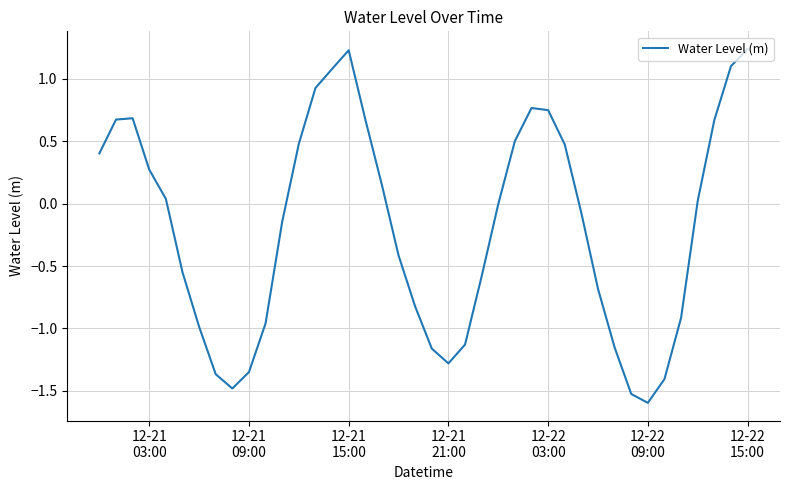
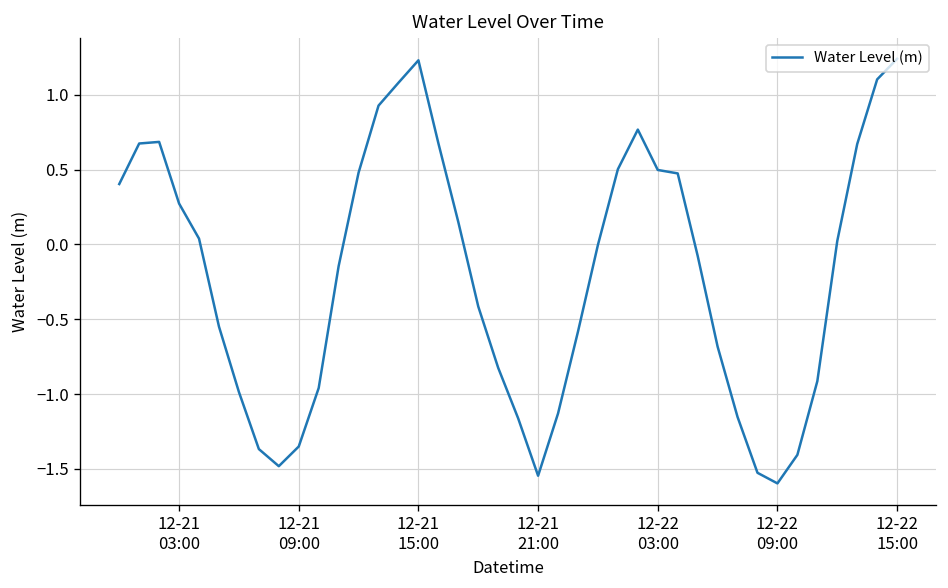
  {
    "12-21 03:00": 0.27,
    "12-21 09:00": -1.35,
    "12-21 15:00": 1.23,
-   "12-21 21:00": -1.28,
-   "12-22 03:00": 0.75,
+   "12-21 21:00": -1.55,
+   "12-22 03:00": 0.50,
    "12-22 09:00": -1.60
  }
